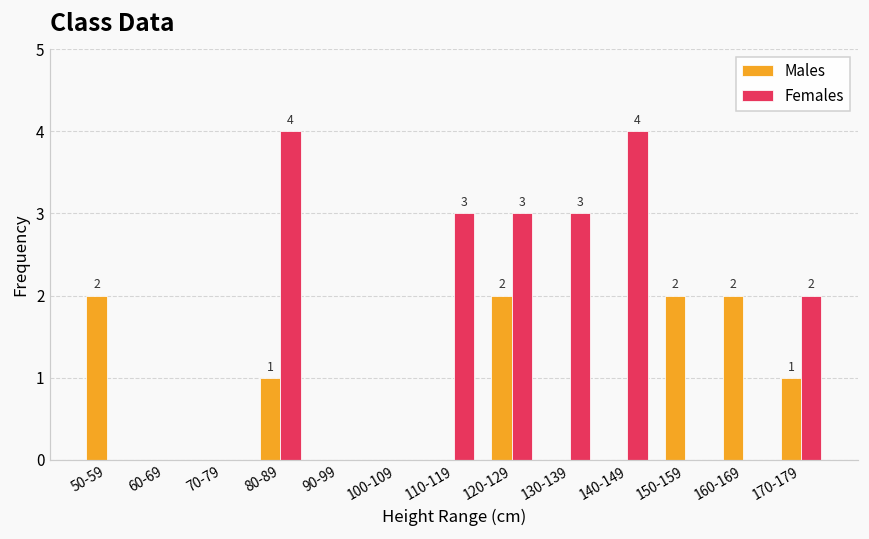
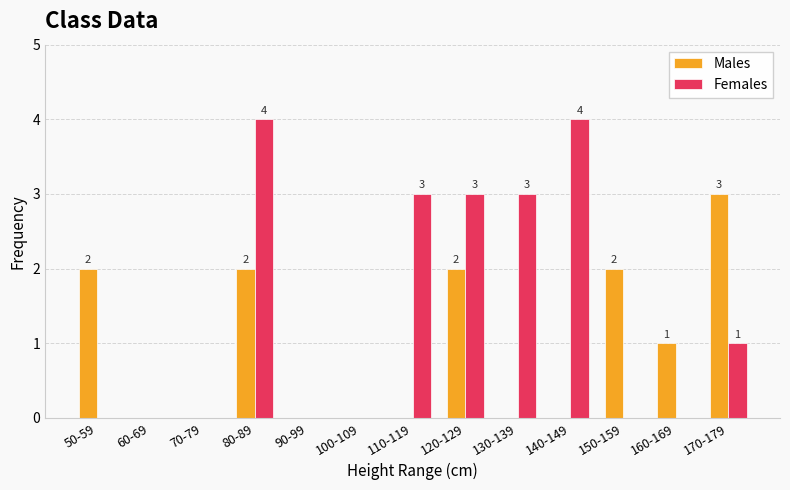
  {
    "Males": {
      "50-59": 2,
-     "80-89": 1,
+     "80-89": 2,
      "120-129": 2,
      "150-159": 2,
-     "160-169": 2,
-     "170-179": 1
+     "160-169": 1,
+     "170-179": 3
    },
    "Females": {
      "80-89": 4,
      "110-119": 3,
      "120-129": 3,
      "130-139": 3,
      "140-149": 4,
-     "170-179": 2
+     "170-179": 1
    }
  }
